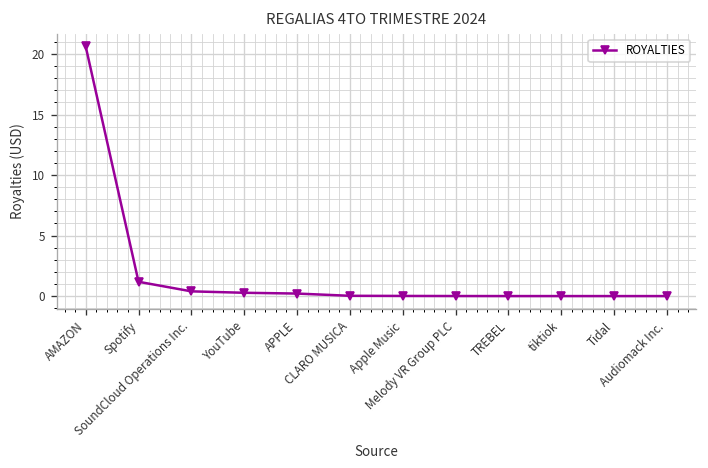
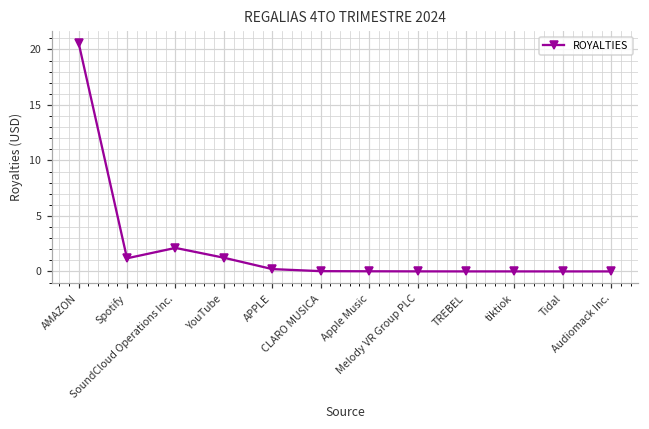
  {
    "AMAZON": 20.6,
    "Spotify": 1.2,
-   "SoundCloud Operations Inc.": 0.4,
-   "YouTube": 0.3,
+   "SoundCloud Operations Inc.": 2.1,
+   "YouTube": 1.2,
    "APPLE": 0.2,
    "CLARO MUSICA": 0.0,
    "Apple Music": 0.0,
    "Melody VR Group PLC": 0.0,
    "TREBEL": 0.0,
    "tiktiok": 0.0,
    "Tidal": 0.0,
    "Audiomack Inc.": 0.0
  }
